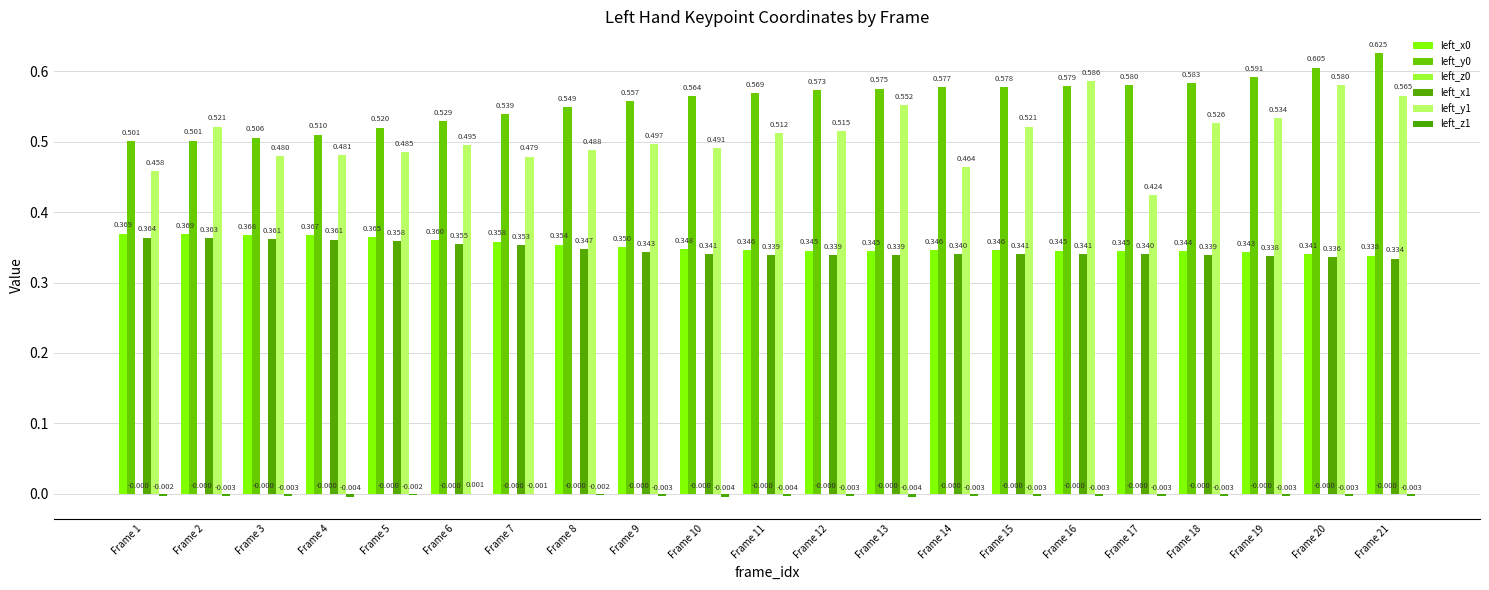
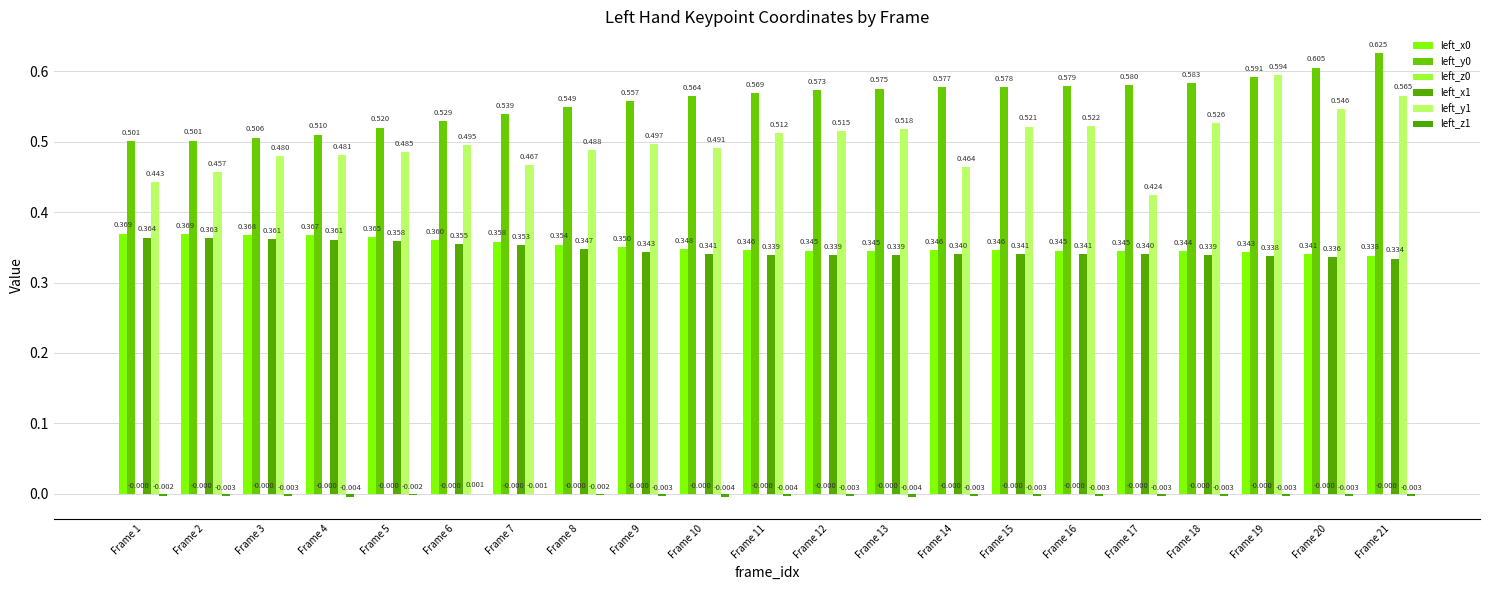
  {
    "left_y1": {
-     "Frame 1": 0.458,
-     "Frame 2": 0.521,
+     "Frame 1": 0.443,
+     "Frame 2": 0.457,
      "Frame 3": 0.480,
      "Frame 4": 0.481,
      "Frame 5": 0.485,
      "Frame 6": 0.495,
-     "Frame 7": 0.479,
+     "Frame 7": 0.467,
      "Frame 8": 0.488,
      "Frame 9": 0.497,
      "Frame 10": 0.491,
      "Frame 11": 0.512,
      "Frame 12": 0.515,
-     "Frame 13": 0.552,
+     "Frame 13": 0.518,
      "Frame 14": 0.464,
      "Frame 15": 0.521,
-     "Frame 16": 0.586,
+     "Frame 16": 0.522,
      "Frame 17": 0.424,
      "Frame 18": 0.526,
-     "Frame 19": 0.534,
-     "Frame 20": 0.580,
+     "Frame 19": 0.594,
+     "Frame 20": 0.546,
      "Frame 21": 0.565
    }
  }
